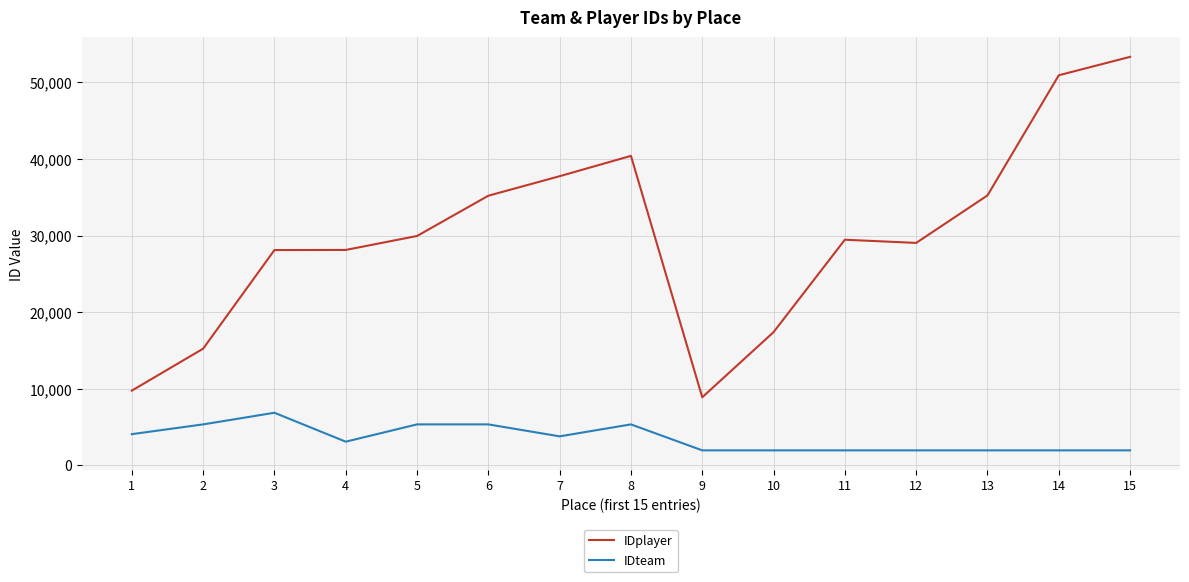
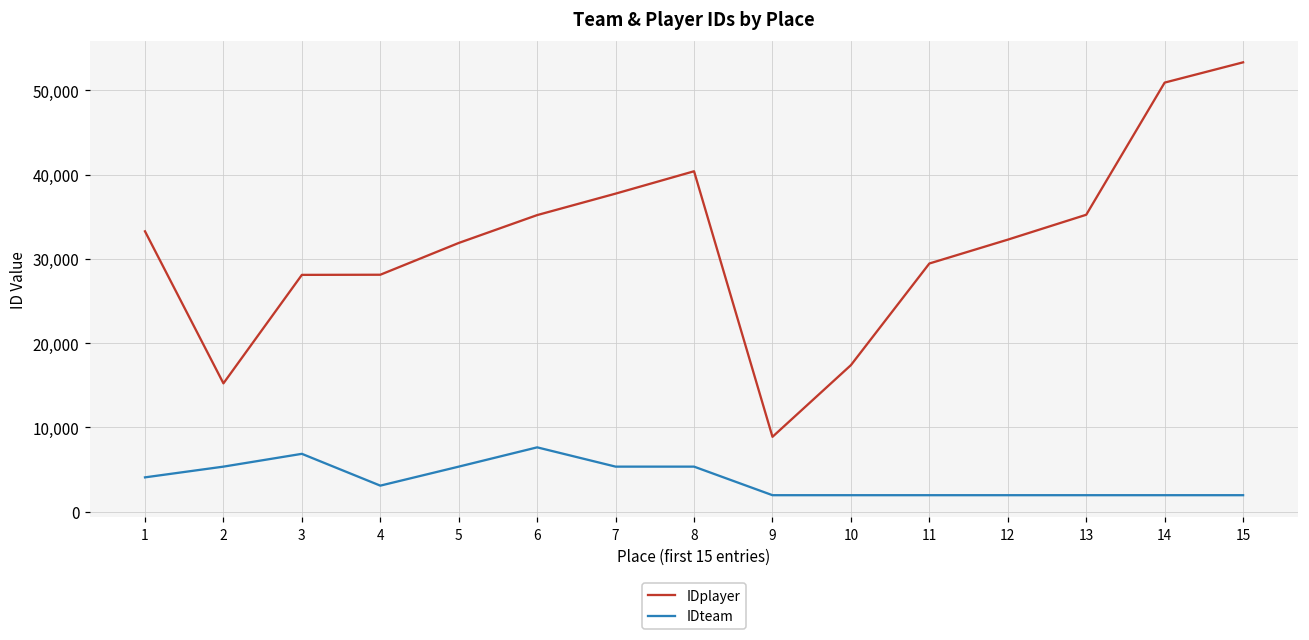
  {
    "IDplayer": {
-     "1": "10,000",
+     "1": "33,000",
      "2": "15,000",
      "3": "28,000",
      "4": "28,000",
-     "5": "30,000",
+     "5": "32,000",
      "6": "35,000",
      "7": "38,000",
      "8": "40,000",
      "9": "9,000",
      "10": "17,000",
      "11": "29,000",
-     "12": "29,000",
+     "12": "32,000",
      "13": "35,000",
      "14": "51,000",
      "15": "53,000"
    },
    "IDteam": {
      "1": "4,000",
      "2": "5,000",
      "3": "7,000",
      "4": "3,000",
      "5": "5,000",
-     "6": "5,000",
-     "7": "4,000",
+     "6": "8,000",
+     "7": "5,000",
      "8": "5,000",
      "9": "2,000",
      "10": "2,000",
      "11": "2,000",
      "12": "2,000",
      "13": "2,000",
      "14": "2,000",
      "15": "2,000"
    }
  }
